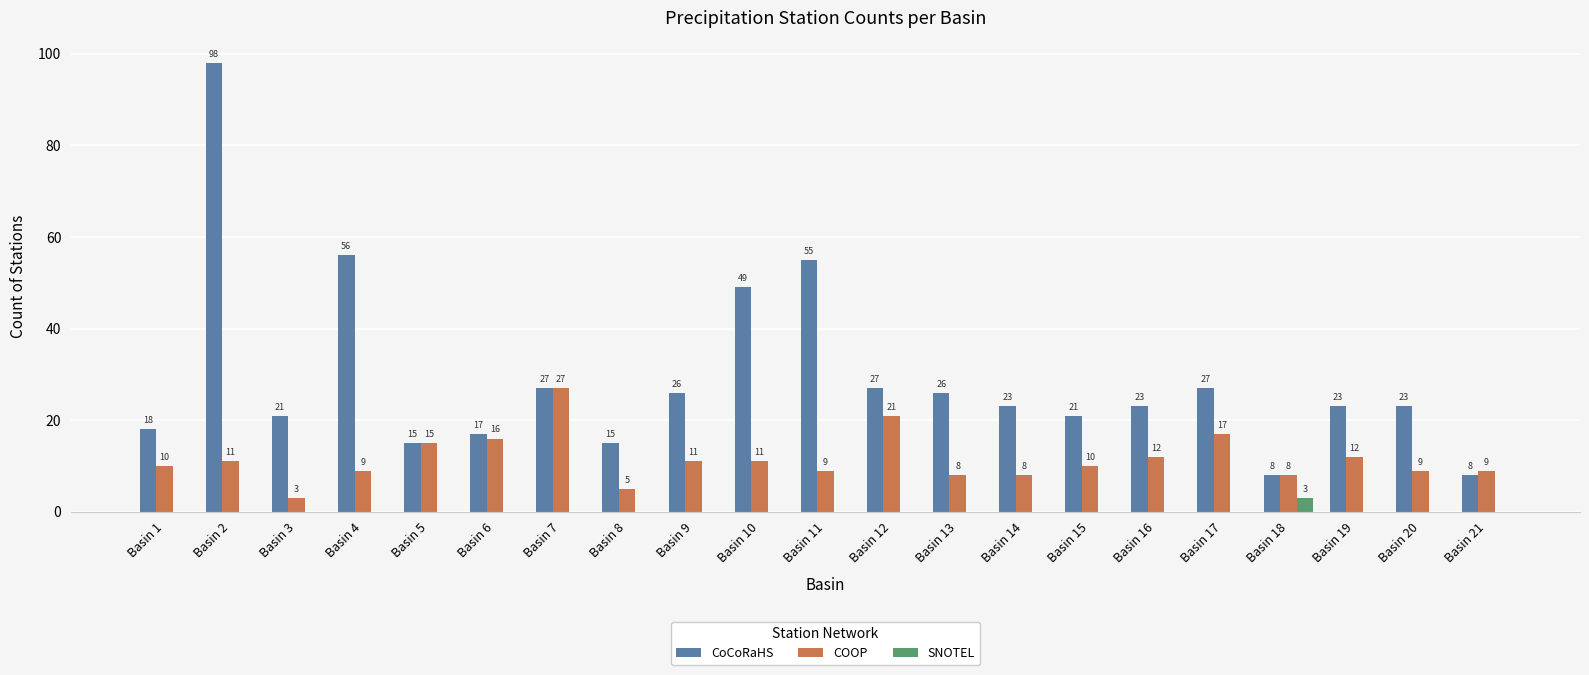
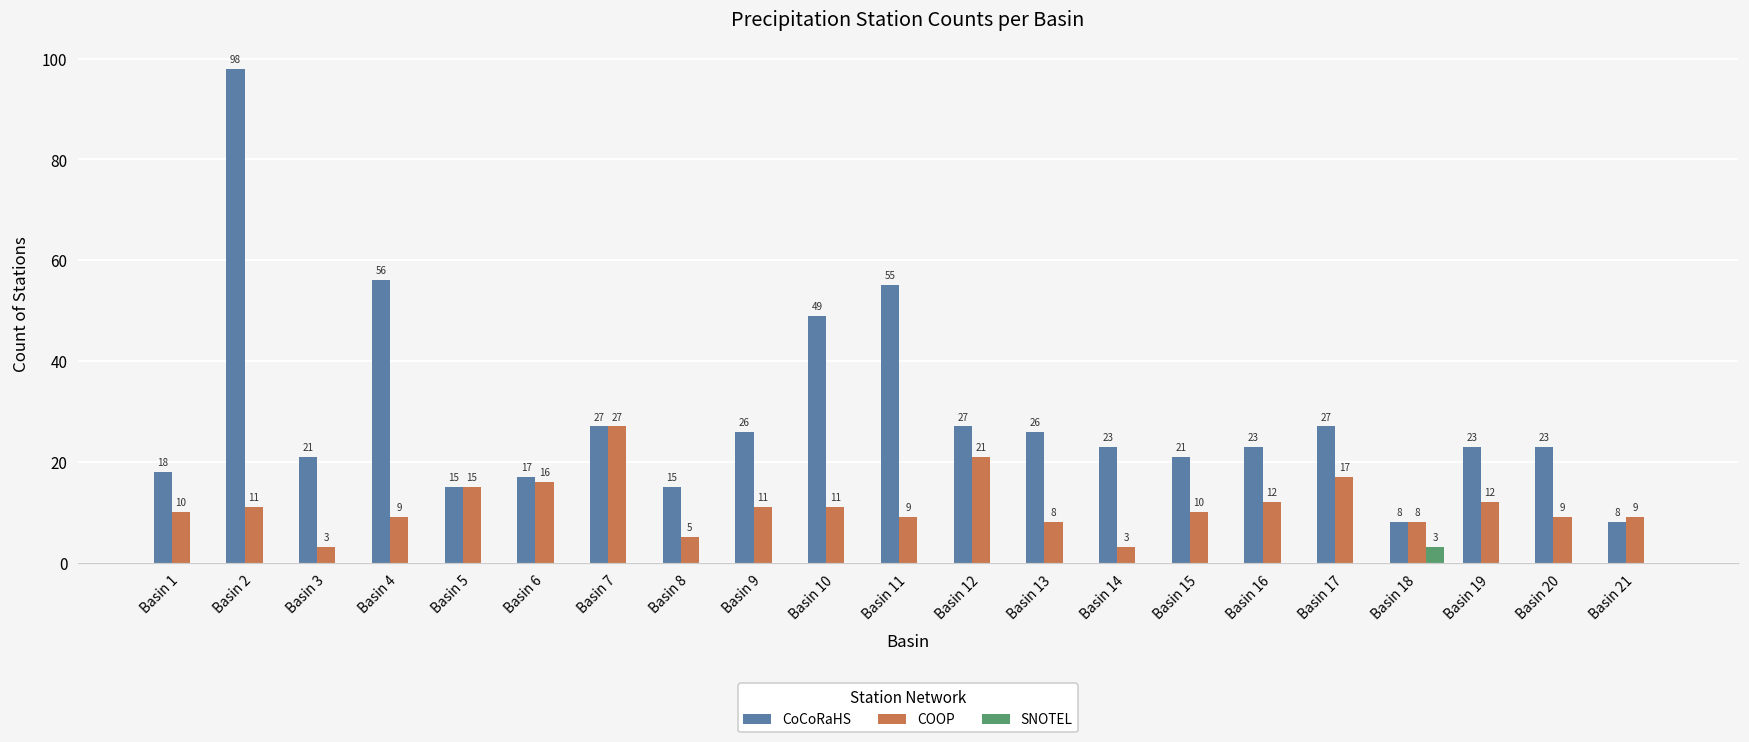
  {
    "CoCoRaHS": {
      "Basin 1": 18,
      "Basin 2": 98,
      "Basin 3": 21,
      "Basin 4": 56,
      "Basin 5": 15,
      "Basin 6": 17,
      "Basin 7": 27,
      "Basin 8": 15,
      "Basin 9": 26,
      "Basin 10": 49,
      "Basin 11": 55,
      "Basin 12": 27,
      "Basin 13": 26,
      "Basin 14": 23,
      "Basin 15": 21,
      "Basin 16": 23,
      "Basin 17": 27,
      "Basin 18": 8,
      "Basin 19": 23,
      "Basin 20": 23,
      "Basin 21": 8
    },
    "COOP": {
      "Basin 1": 10,
      "Basin 2": 11,
      "Basin 3": 3,
      "Basin 4": 9,
      "Basin 5": 15,
      "Basin 6": 16,
      "Basin 7": 27,
      "Basin 8": 5,
      "Basin 9": 11,
      "Basin 10": 11,
      "Basin 11": 9,
      "Basin 12": 21,
      "Basin 13": 8,
-     "Basin 14": 8,
+     "Basin 14": 3,
      "Basin 15": 10,
      "Basin 16": 12,
      "Basin 17": 17,
      "Basin 18": 8,
      "Basin 19": 12,
      "Basin 20": 9,
      "Basin 21": 9
    },
    "SNOTEL": {
      "Basin 18": 3
    }
  }
